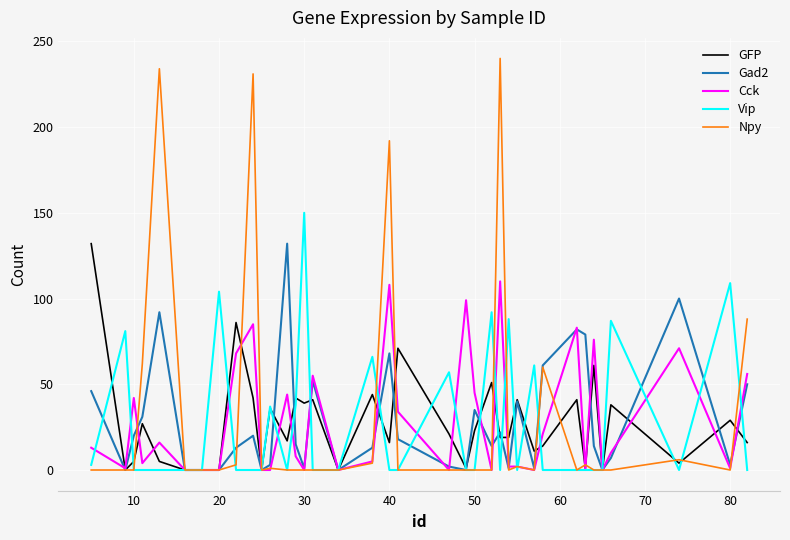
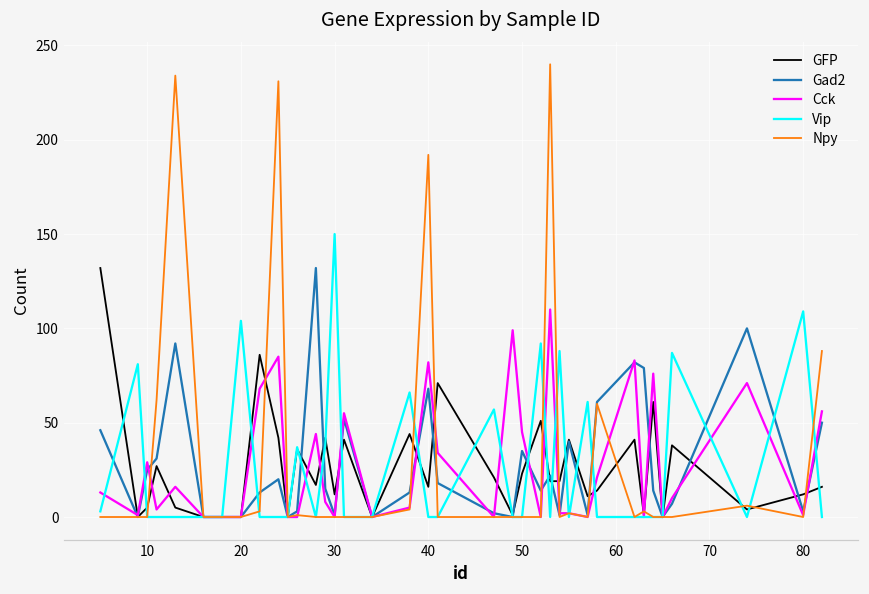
  {
    "GFP": {
      "10": 5,
-     "30": 39,
+     "30": 12,
      "40": 16,
      "50": 23,
-     "80": 29
+     "80": 12
    },
    "Gad2": {
-     "10": 20,
+     "10": 25,
      "40": 68,
      "50": 35,
      "80": 3
    },
    "Cck": {
-     "10": 42,
-     "40": 108,
+     "10": 29,
+     "40": 82,
      "50": 45
    },
    "Vip": {
      "20": 104,
      "30": 150,
      "40": 0,
      "80": 109
    },
    "Npy": {
      "40": 192
    }
  }
